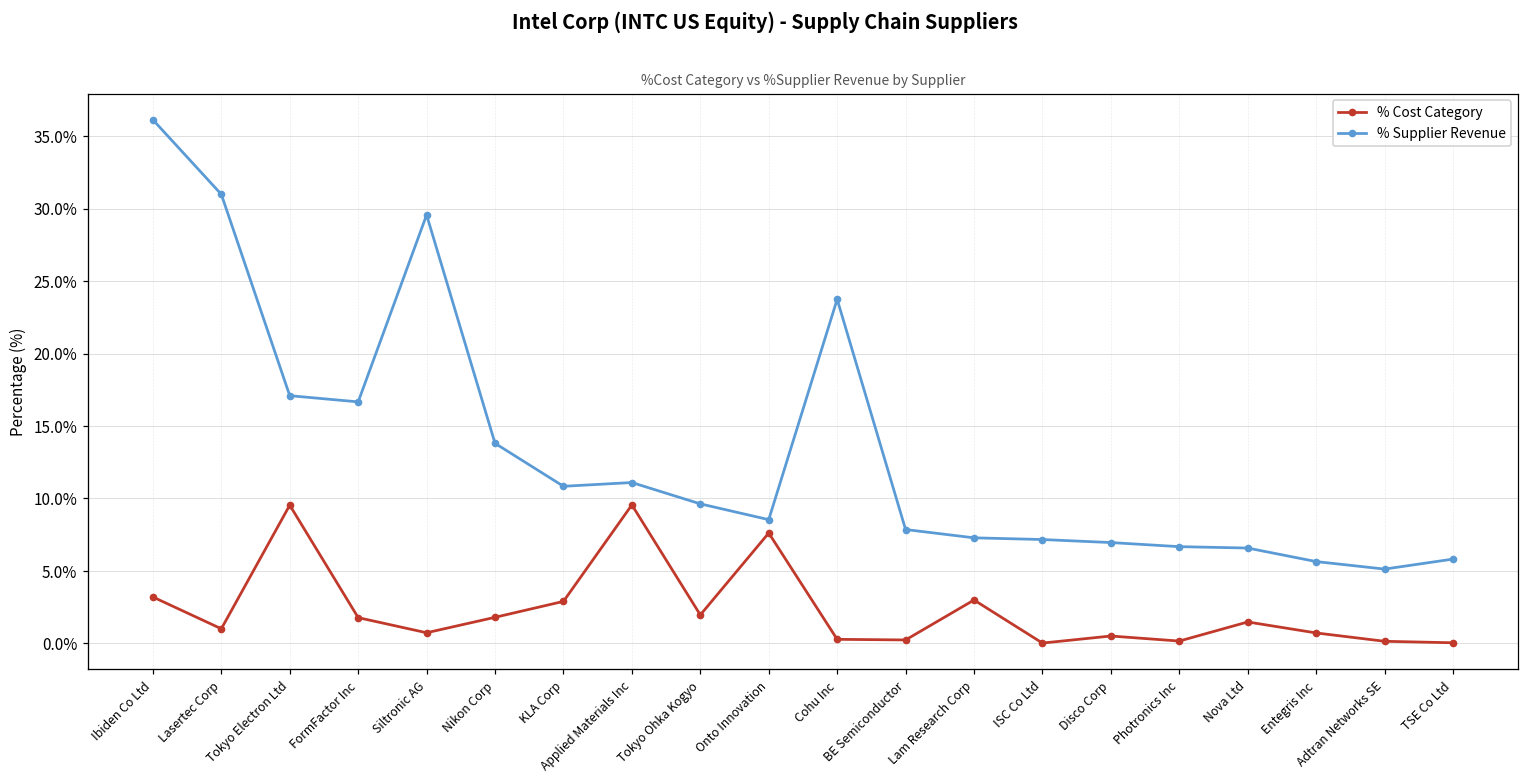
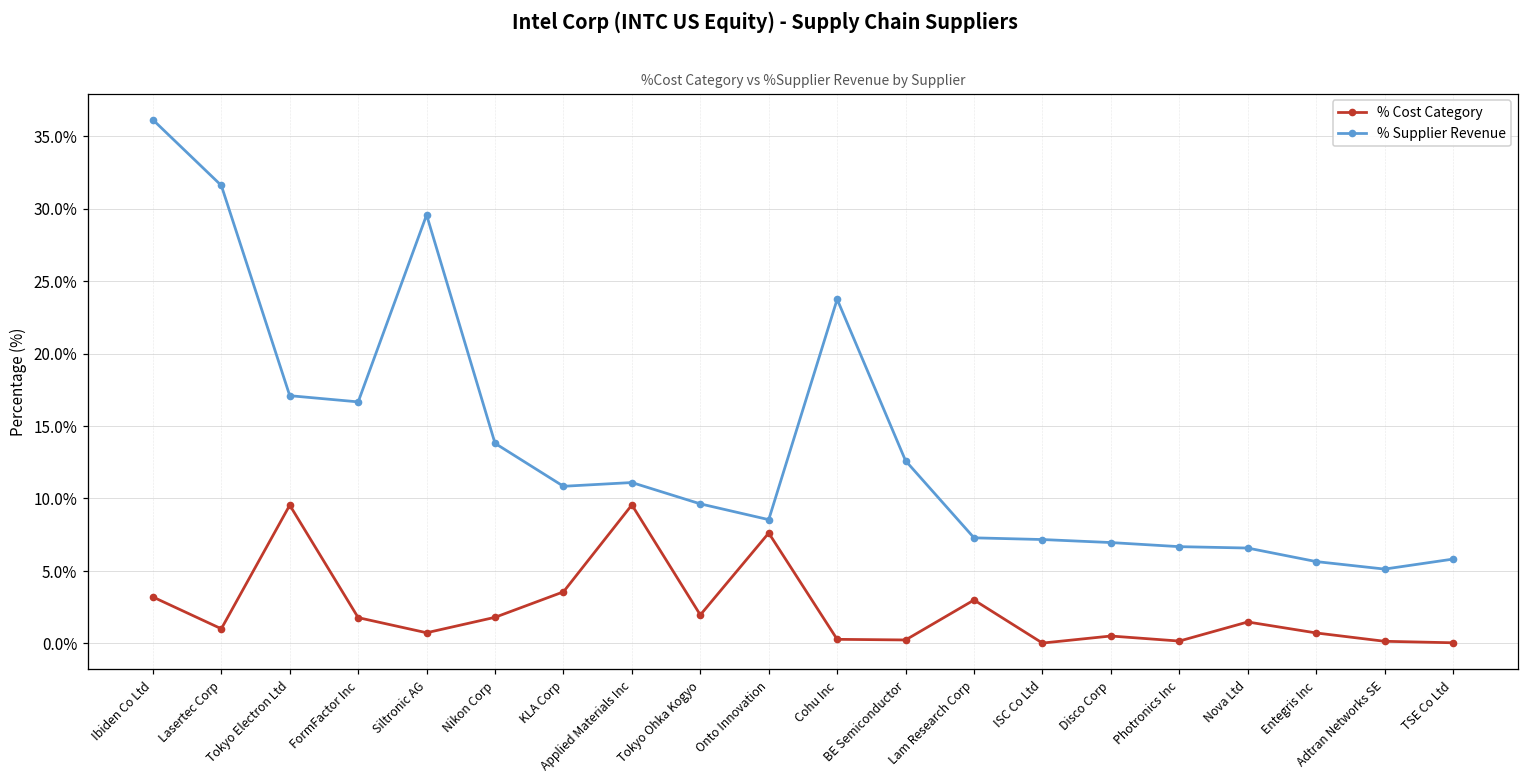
  {
    "% Cost Category": {
      "Ibiden Co Ltd": "3.2%",
      "Lasertec Corp": "1.0%",
      "Tokyo Electron Ltd": "9.5%",
      "FormFactor Inc": "1.8%",
      "Siltronic AG": "0.7%",
      "Nikon Corp": "1.8%",
-     "KLA Corp": "2.9%",
+     "KLA Corp": "3.6%",
      "Applied Materials Inc": "9.6%",
      "Tokyo Ohka Kogyo": "2.0%",
      "Onto Innovation": "7.6%",
      "Cohu Inc": "0.3%",
      "BE Semiconductor": "0.2%",
      "Lam Research Corp": "3.0%",
      "ISC Co Ltd": "0.0%",
      "Disco Corp": "0.5%",
      "Photronics Inc": "0.2%",
      "Nova Ltd": "1.5%",
      "Entegris Inc": "0.7%",
      "Adtran Networks SE": "0.1%",
      "TSE Co Ltd": "0.0%"
    },
    "% Supplier Revenue": {
      "Ibiden Co Ltd": "36.1%",
-     "Lasertec Corp": "31.0%",
+     "Lasertec Corp": "31.6%",
      "Tokyo Electron Ltd": "17.1%",
      "FormFactor Inc": "16.7%",
      "Siltronic AG": "29.6%",
      "Nikon Corp": "13.8%",
      "KLA Corp": "10.8%",
      "Applied Materials Inc": "11.1%",
      "Tokyo Ohka Kogyo": "9.6%",
      "Onto Innovation": "8.5%",
      "Cohu Inc": "23.7%",
-     "BE Semiconductor": "7.9%",
+     "BE Semiconductor": "12.6%",
      "Lam Research Corp": "7.3%",
      "ISC Co Ltd": "7.2%",
      "Disco Corp": "7.0%",
      "Photronics Inc": "6.7%",
      "Nova Ltd": "6.6%",
      "Entegris Inc": "5.6%",
      "Adtran Networks SE": "5.1%",
      "TSE Co Ltd": "5.8%"
    }
  }
